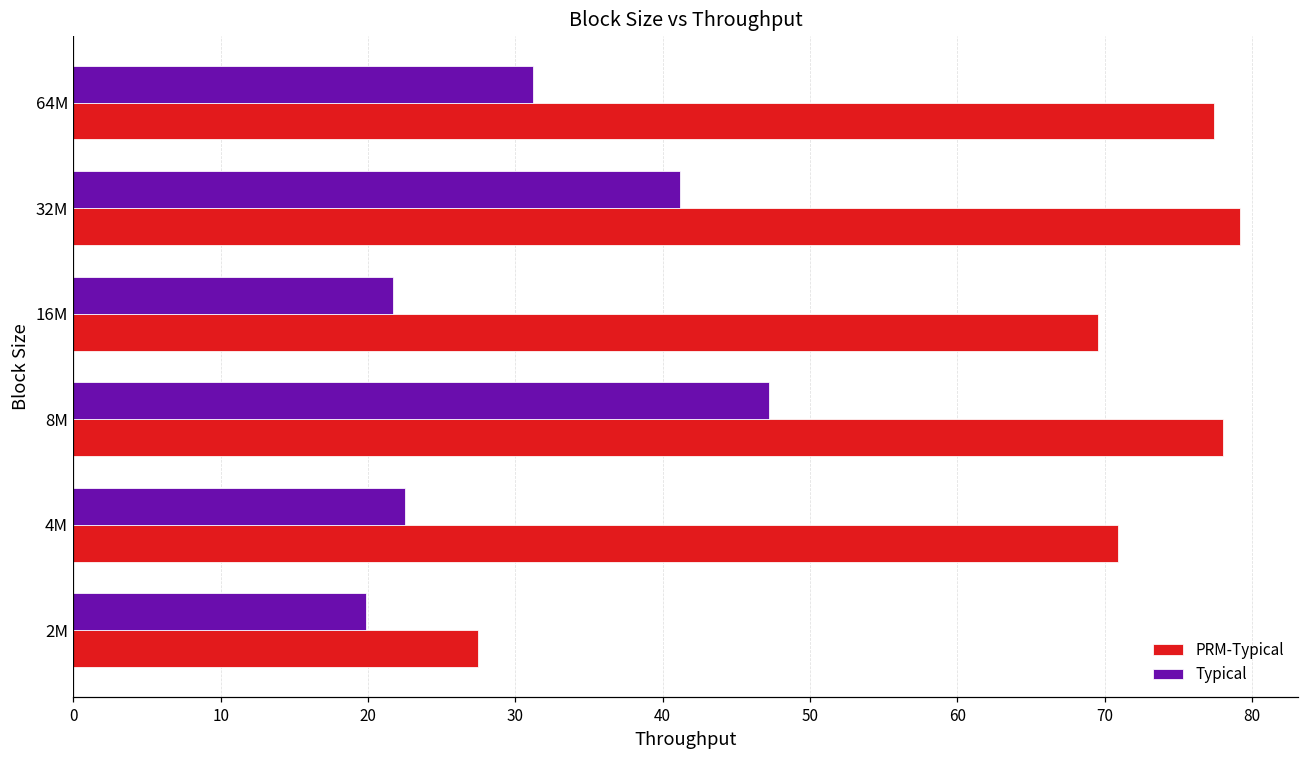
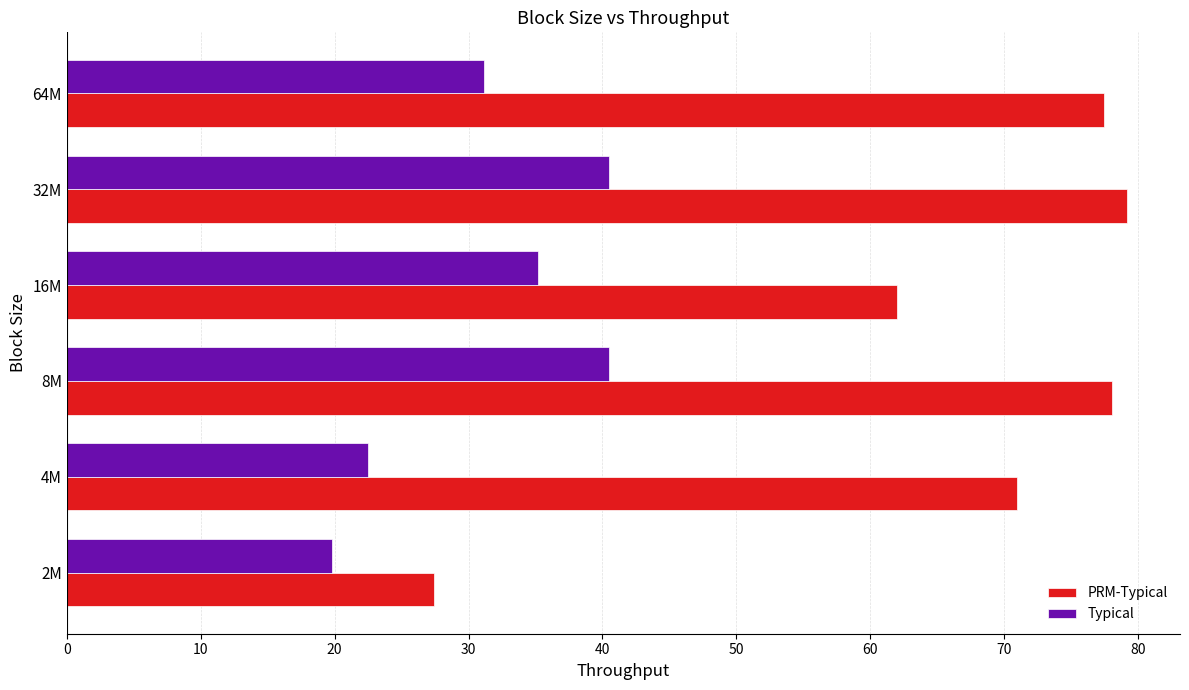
  {
    "PRM-Typical": {
      "64M": 77.4,
      "32M": 79.2,
-     "16M": 69.6,
+     "16M": 62.0,
      "8M": 78.0,
      "4M": 70.9,
      "2M": 27.4
    },
    "Typical": {
      "64M": 31.2,
-     "32M": 41.2,
-     "16M": 21.7,
-     "8M": 47.2,
+     "32M": 40.5,
+     "16M": 35.2,
+     "8M": 40.5,
      "4M": 22.5,
      "2M": 19.8
    }
  }
